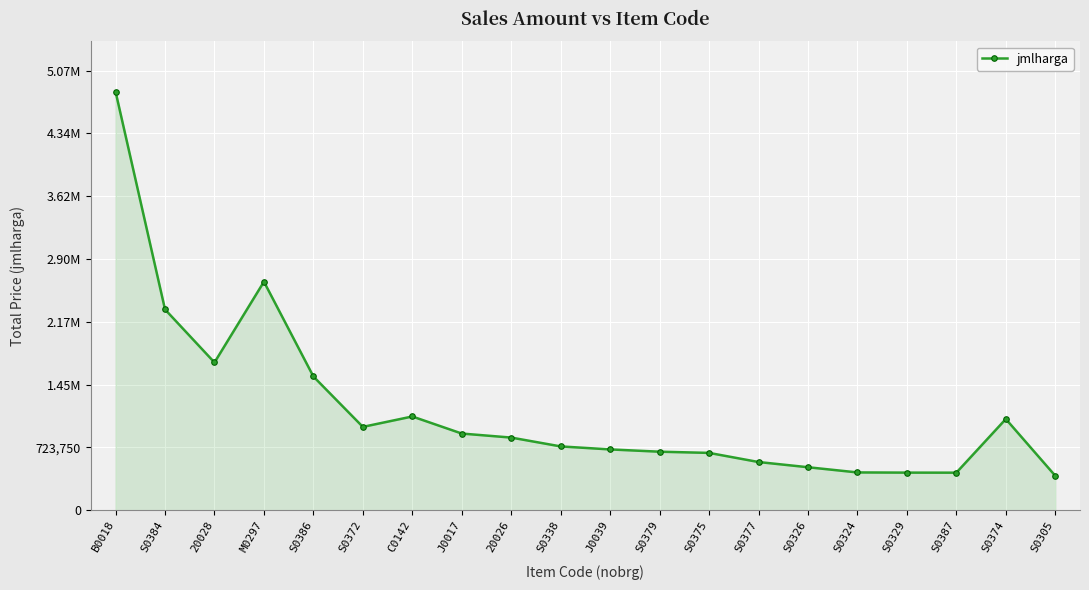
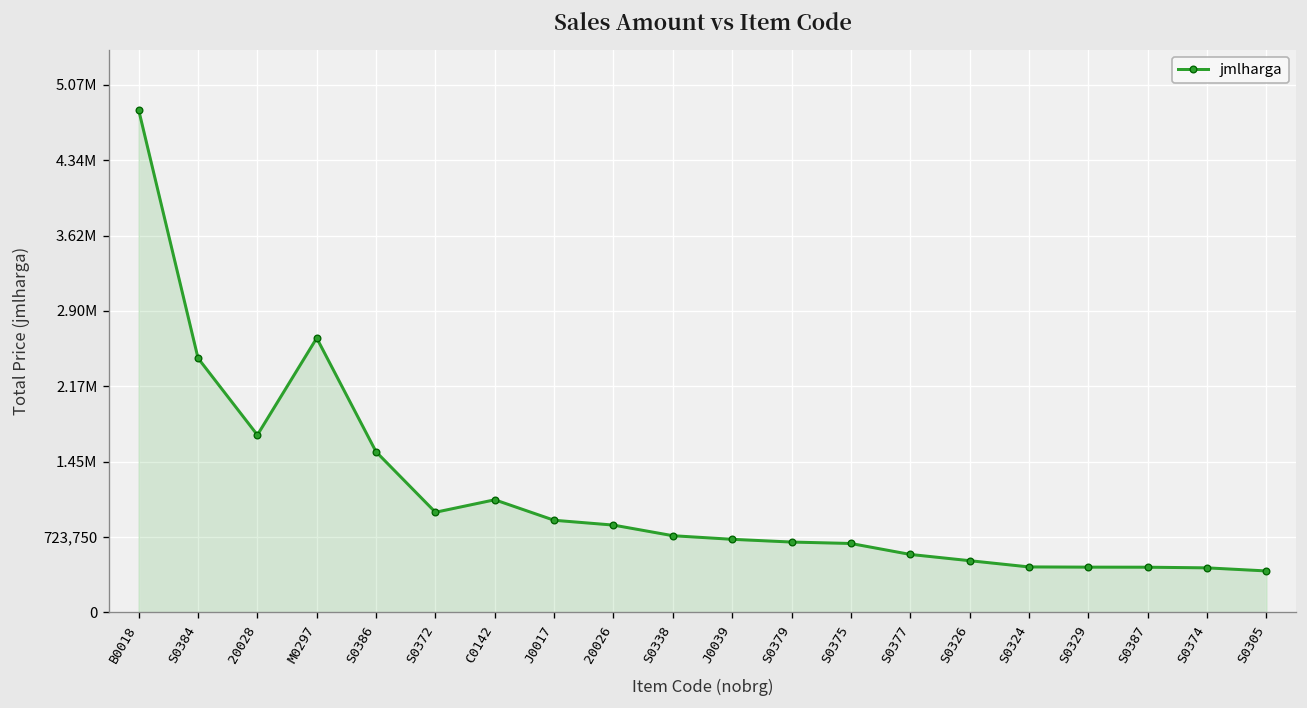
  {
    "B0018": "4,800,000",
-   "S0384": "2,300,000",
+   "S0384": "2,400,000",
    "20028": "1,700,000",
    "M0297": "2,600,000",
    "S0386": "1,500,000",
    "S0372": "1,000,000",
    "C0142": "1,100,000",
    "J0017": "900,000",
    "20026": "800,000",
    "S0338": "700,000",
    "J0039": "700,000",
    "S0379": "700,000",
    "S0375": "700,000",
    "S0377": "600,000",
    "S0326": "500,000",
    "S0324": "400,000",
    "S0329": "400,000",
    "S0387": "400,000",
-   "S0374": "1,100,000",
+   "S0374": "400,000",
    "S0305": "400,000"
  }
